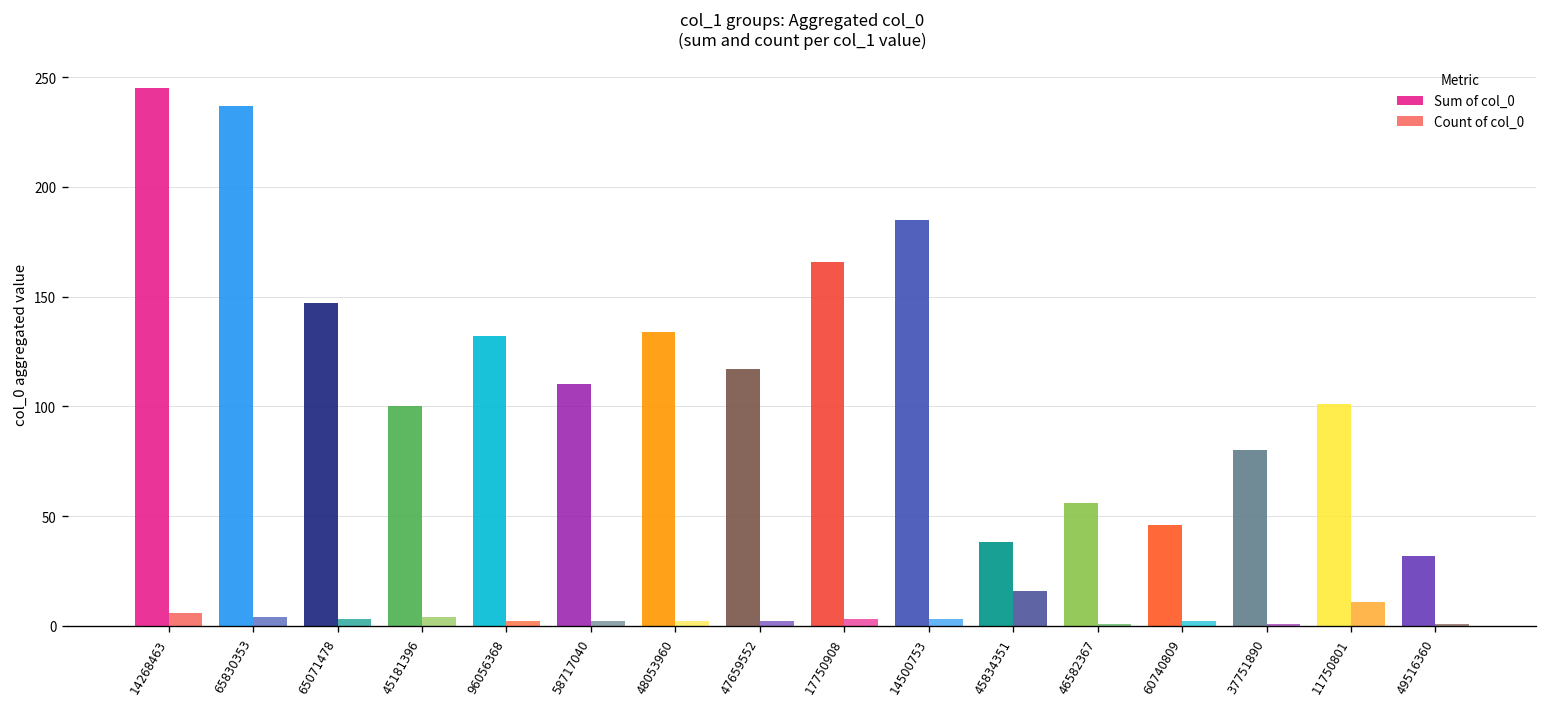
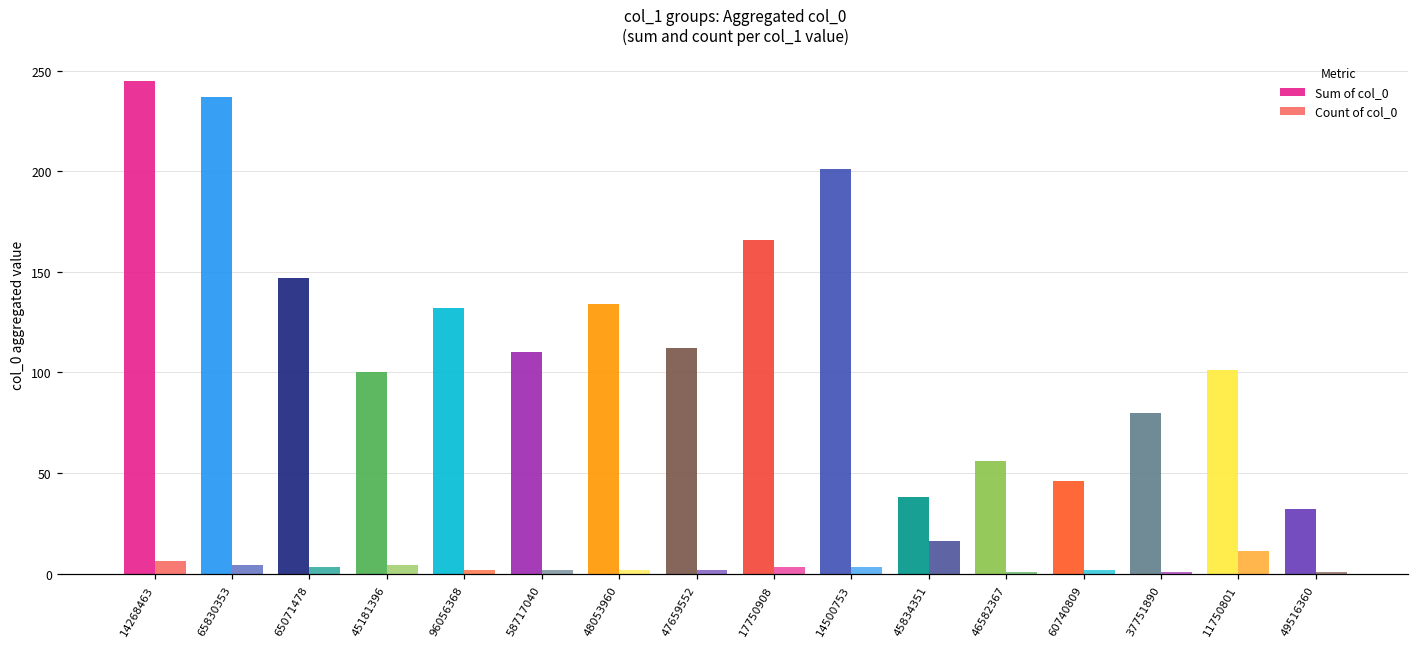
  {
    "Sum of col_0": {
      "14268463": 245,
      "65830353": 237,
      "65071478": 147,
      "45181396": 100,
      "96056368": 132,
      "58717040": 110,
      "48053960": 134,
-     "47659552": 117,
+     "47659552": 112,
      "17750908": 166,
-     "14500753": 185,
+     "14500753": 201,
      "45834351": 38,
      "46582367": 56,
      "60740809": 46,
      "37751890": 80,
      "11750801": 101,
      "49516360": 32
    },
    "Count of col_0": {
      "14268463": 6,
      "65830353": 4,
      "65071478": 3,
      "45181396": 4,
      "96056368": 2,
      "58717040": 2,
      "48053960": 2,
      "47659552": 2,
      "17750908": 3,
      "14500753": 3,
      "45834351": 16,
      "60740809": 2,
      "11750801": 11
    }
  }
